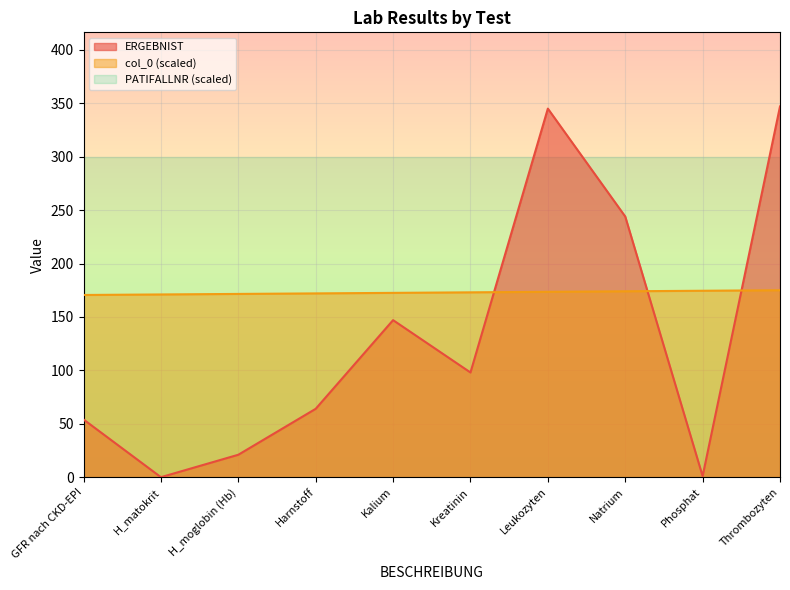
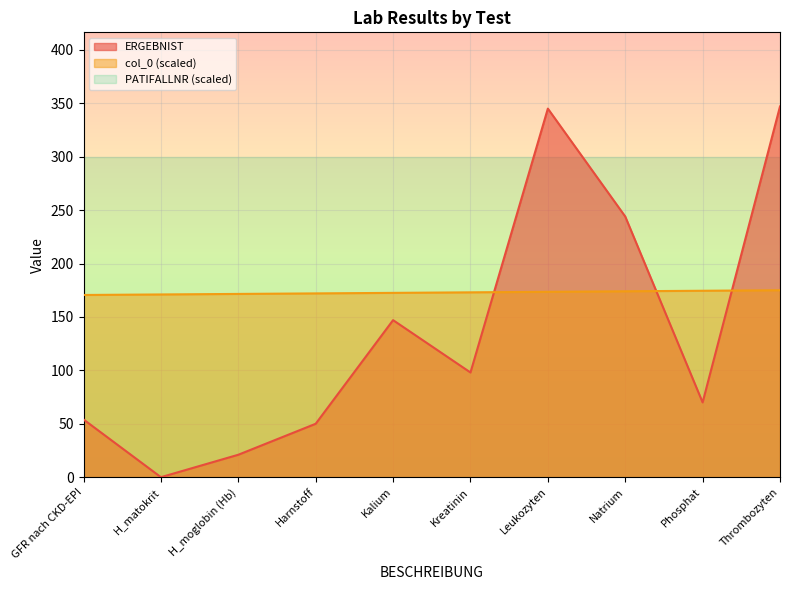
  {
    "ERGEBNIST": {
      "GFR nach CKD-EPI": 54,
      "H_matokrit": 0,
      "H_moglobin (Hb)": 21,
-     "Harnstoff": 64,
+     "Harnstoff": 50,
      "Kalium": 147,
      "Kreatinin": 98,
      "Leukozyten": 345,
      "Natrium": 244,
-     "Phosphat": 1,
+     "Phosphat": 70,
      "Thrombozyten": 347
    },
    "col_0 (scaled)": {
      "GFR nach CKD-EPI": 171,
      "H_matokrit": 171,
      "H_moglobin (Hb)": 172,
      "Harnstoff": 172,
      "Kalium": 173,
      "Kreatinin": 173,
      "Leukozyten": 174,
      "Natrium": 174,
      "Phosphat": 175,
      "Thrombozyten": 175
    },
    "PATIFALLNR (scaled)": {
      "GFR nach CKD-EPI": 300,
      "H_matokrit": 300,
      "H_moglobin (Hb)": 300,
      "Harnstoff": 300,
      "Kalium": 300,
      "Kreatinin": 300,
      "Leukozyten": 300,
      "Natrium": 300,
      "Phosphat": 300,
      "Thrombozyten": 300
    }
  }
